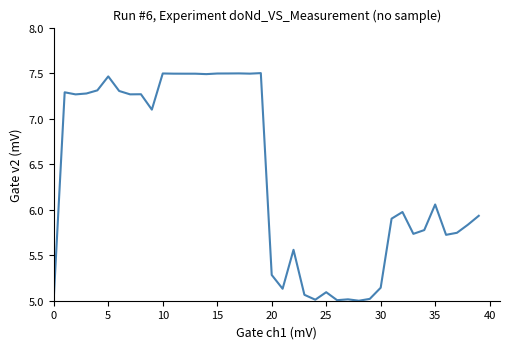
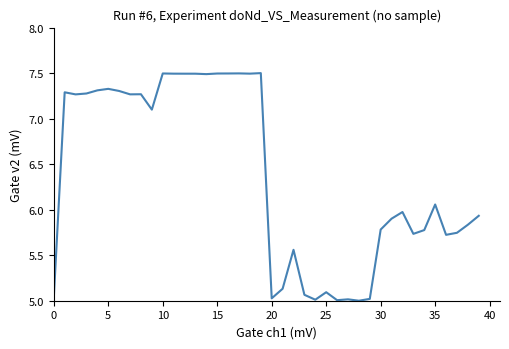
  {
    "0": 5.0,
-   "5": 7.5,
+   "5": 7.3,
    "10": 7.5,
    "15": 7.5,
-   "20": 5.3,
+   "20": 5.0,
    "25": 5.1,
-   "30": 5.1,
+   "30": 5.8,
    "35": 6.1
  }
